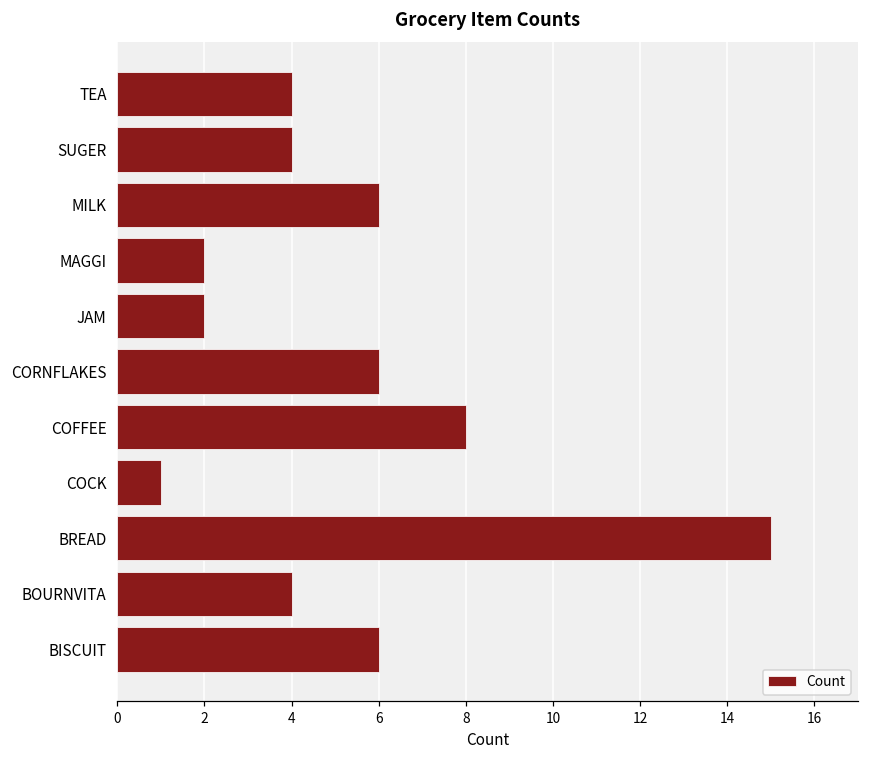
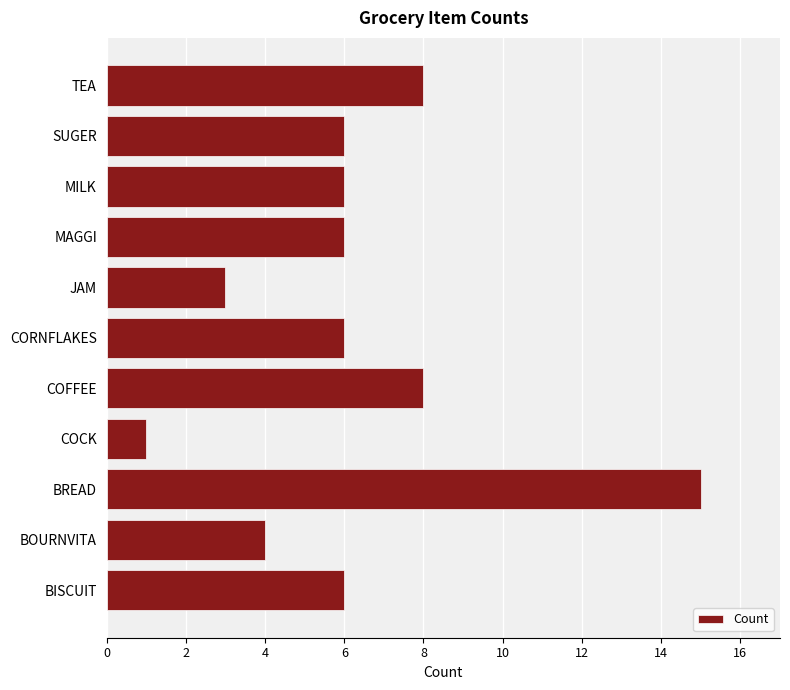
  {
-   "TEA": 4,
-   "SUGER": 4,
+   "TEA": 8,
+   "SUGER": 6,
    "MILK": 6,
-   "MAGGI": 2,
-   "JAM": 2,
+   "MAGGI": 6,
+   "JAM": 3,
    "CORNFLAKES": 6,
    "COFFEE": 8,
    "COCK": 1,
    "BREAD": 15,
    "BOURNVITA": 4,
    "BISCUIT": 6
  }
